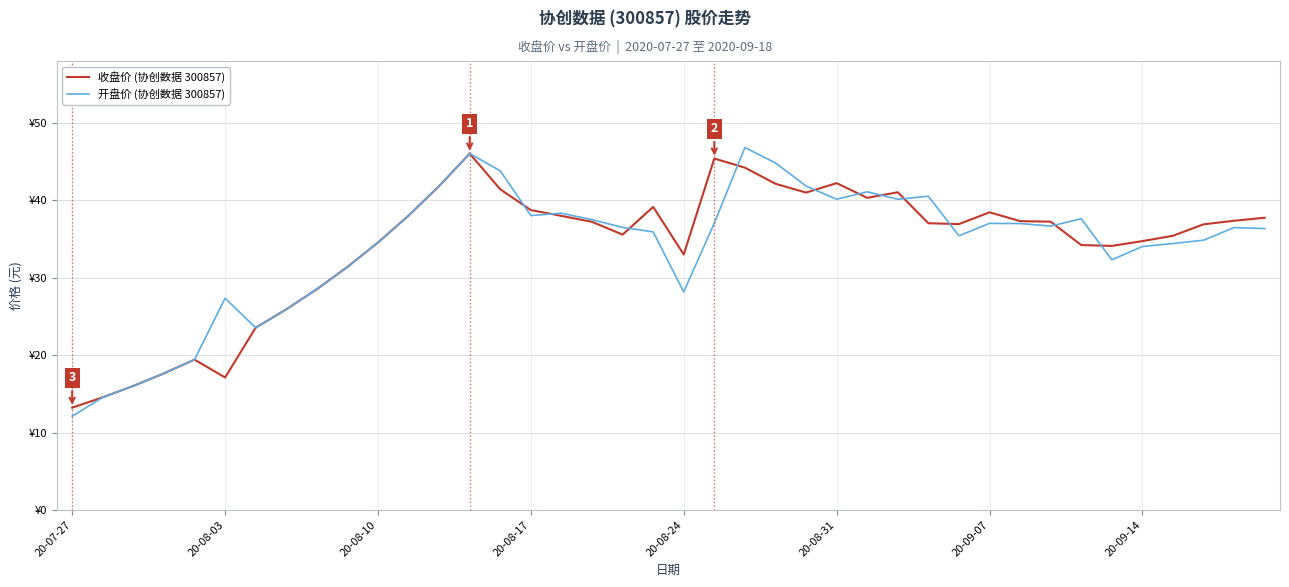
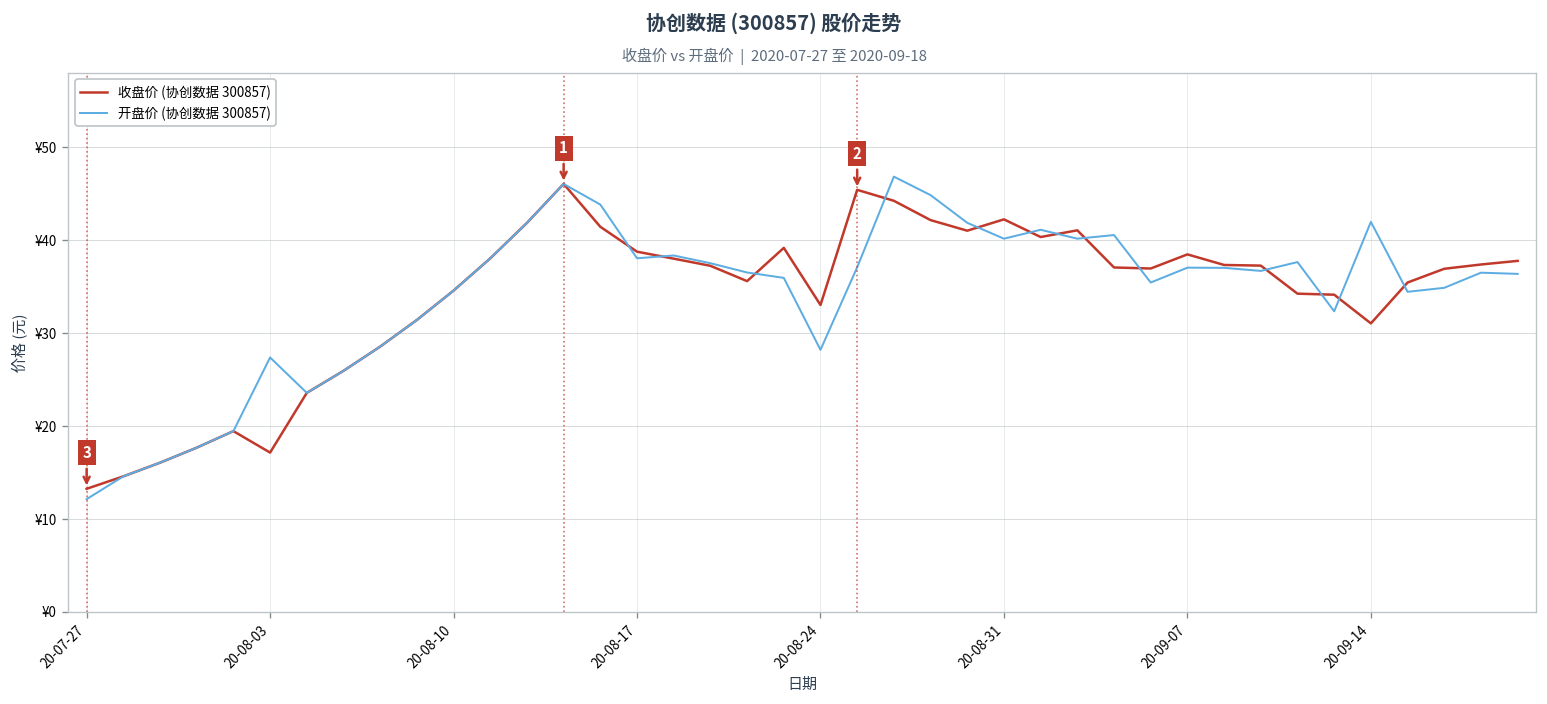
  {
    "收盘价 (协创数据 300857)": {
      "20-08-03": "¥17",
      "20-08-17": "¥39",
      "20-08-24": "¥33",
      "20-08-31": "¥42",
      "20-09-07": "¥38",
-     "20-09-14": "¥35"
+     "20-09-14": "¥31"
    },
    "开盘价 (协创数据 300857)": {
      "20-07-27": "¥12",
      "20-08-03": "¥27",
      "20-08-17": "¥38",
      "20-08-24": "¥28",
      "20-08-31": "¥40",
      "20-09-07": "¥37",
-     "20-09-14": "¥34"
+     "20-09-14": "¥42"
    }
  }
